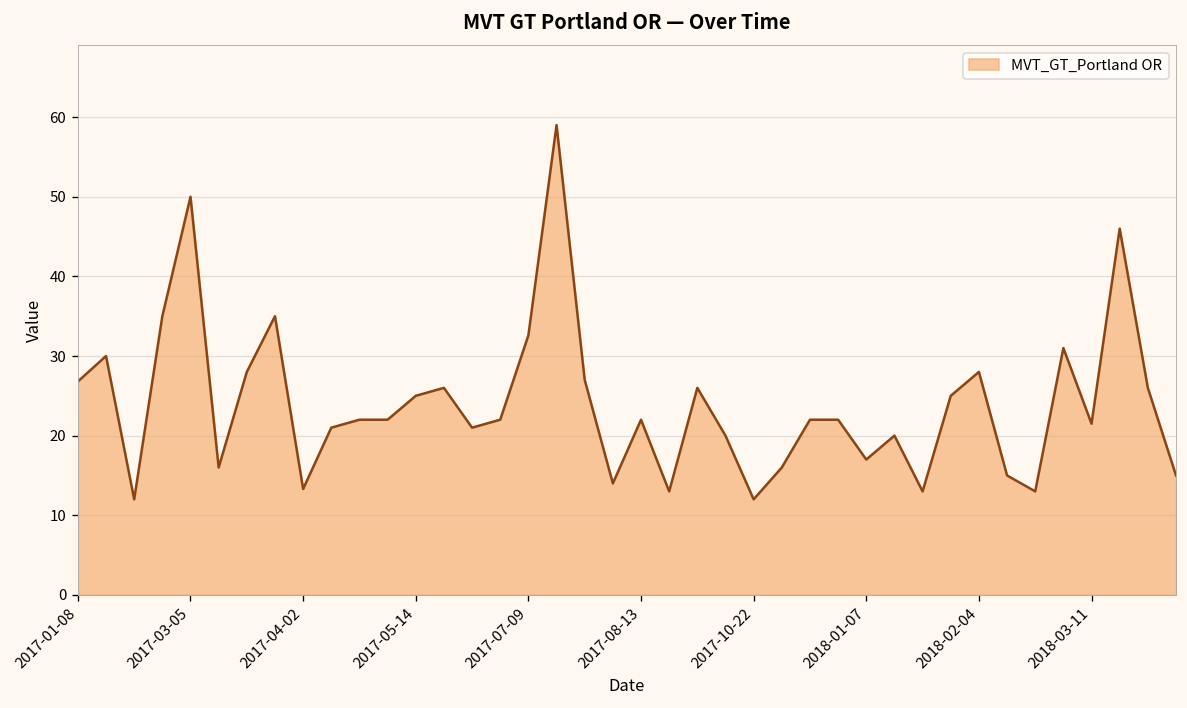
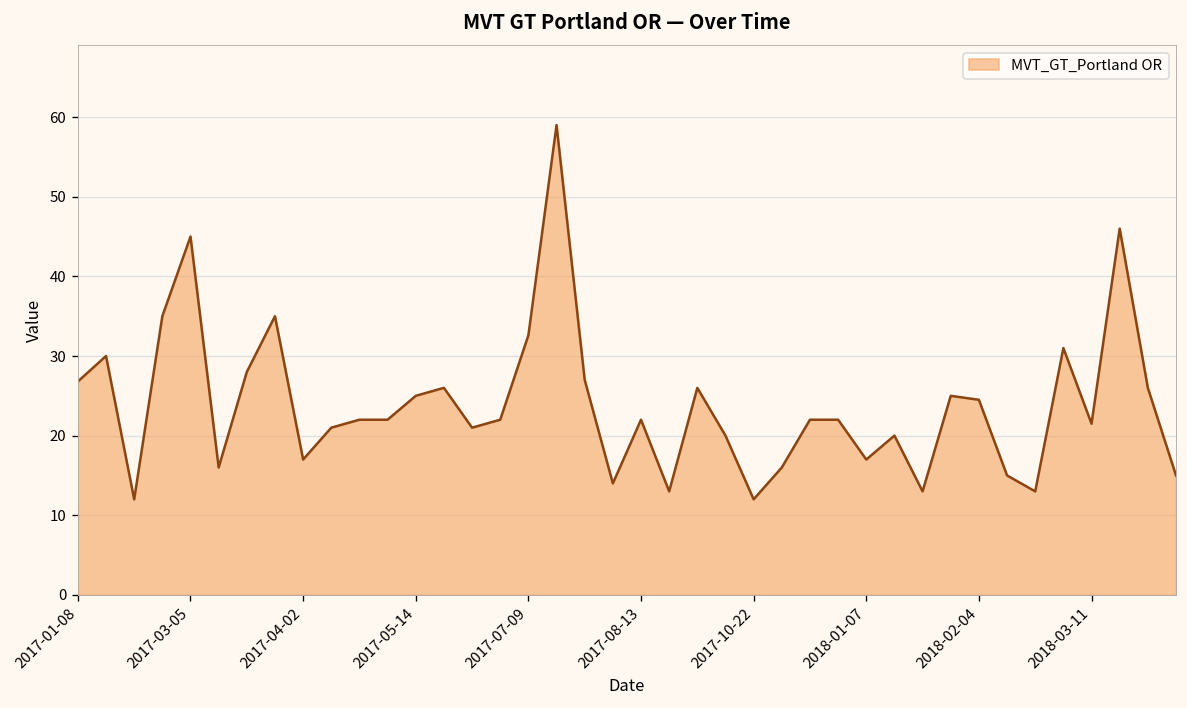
  {
    "2017-01-08": 27,
-   "2017-03-05": 50,
-   "2017-04-02": 13,
+   "2017-03-05": 45,
+   "2017-04-02": 17,
    "2017-05-14": 25,
    "2017-07-09": 33,
    "2017-08-13": 22,
    "2017-10-22": 12,
    "2018-01-07": 17,
-   "2018-02-04": 28,
+   "2018-02-04": 25,
    "2018-03-11": 22
  }
